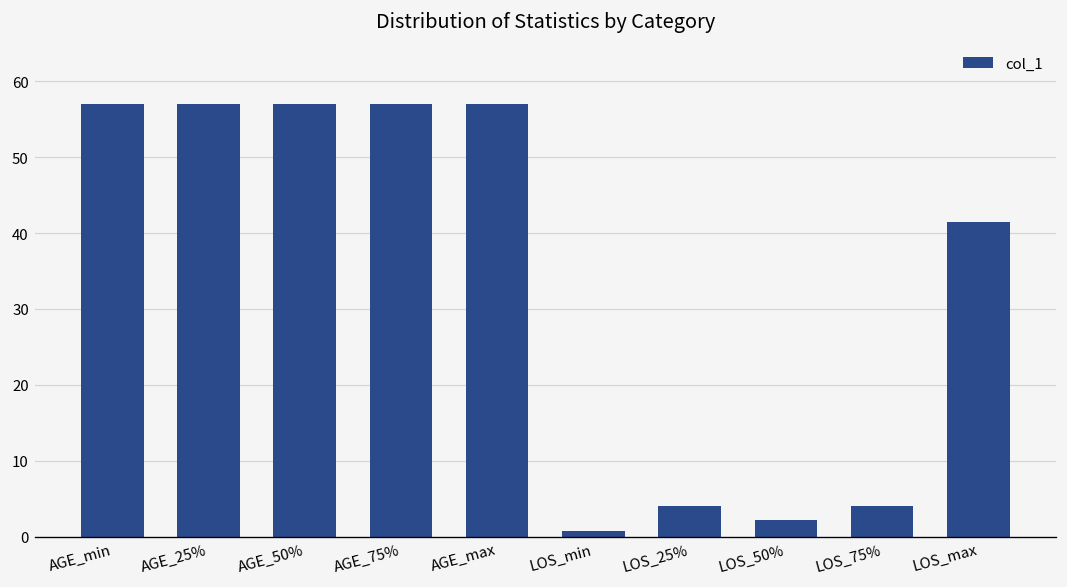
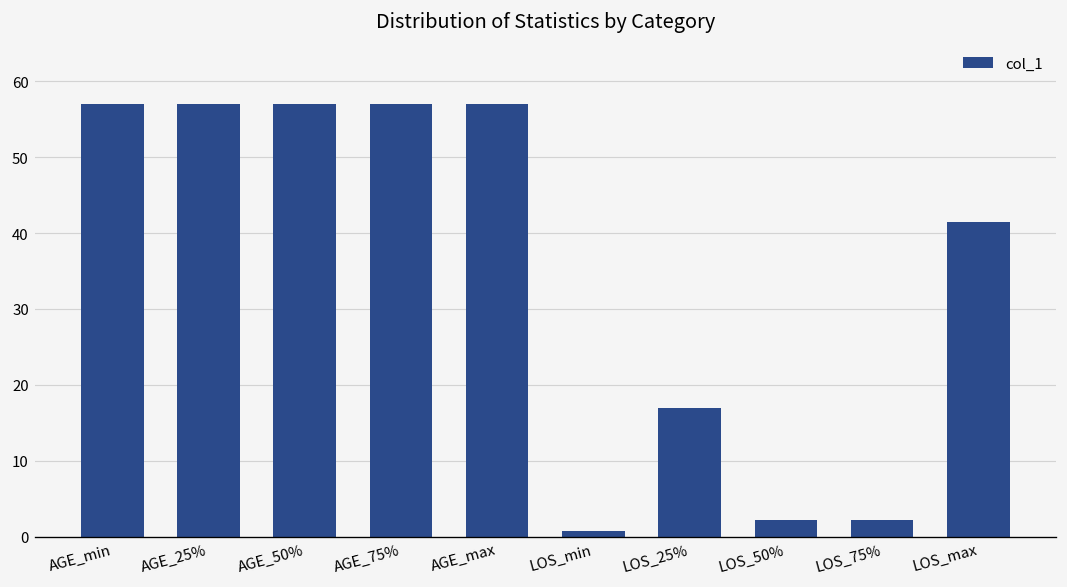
  {
    "AGE_min": 57,
    "AGE_25%": 57,
    "AGE_50%": 57,
    "AGE_75%": 57,
    "AGE_max": 57,
    "LOS_min": 1,
-   "LOS_25%": 4,
+   "LOS_25%": 17,
    "LOS_50%": 2,
-   "LOS_75%": 4,
+   "LOS_75%": 2,
    "LOS_max": 42
  }
